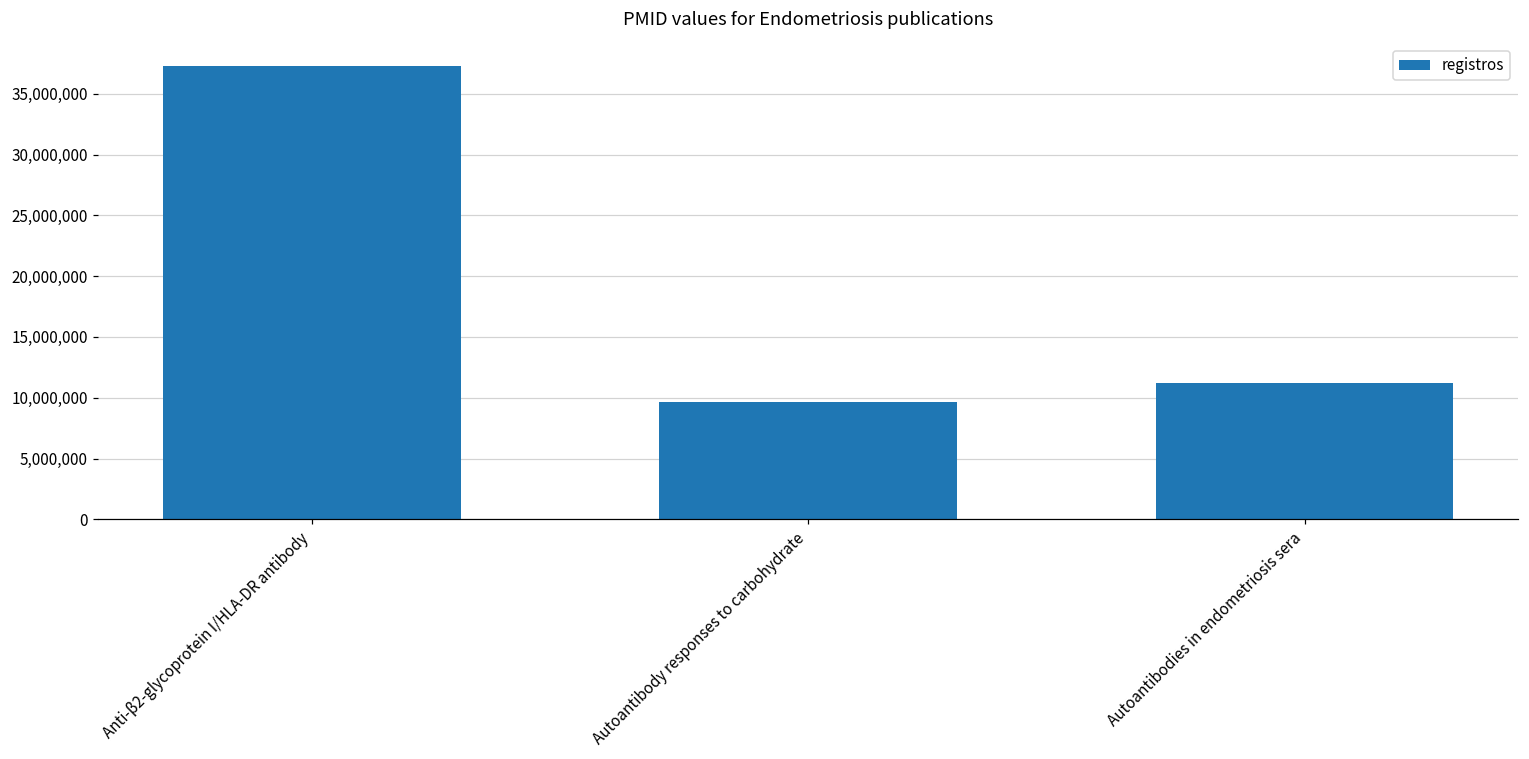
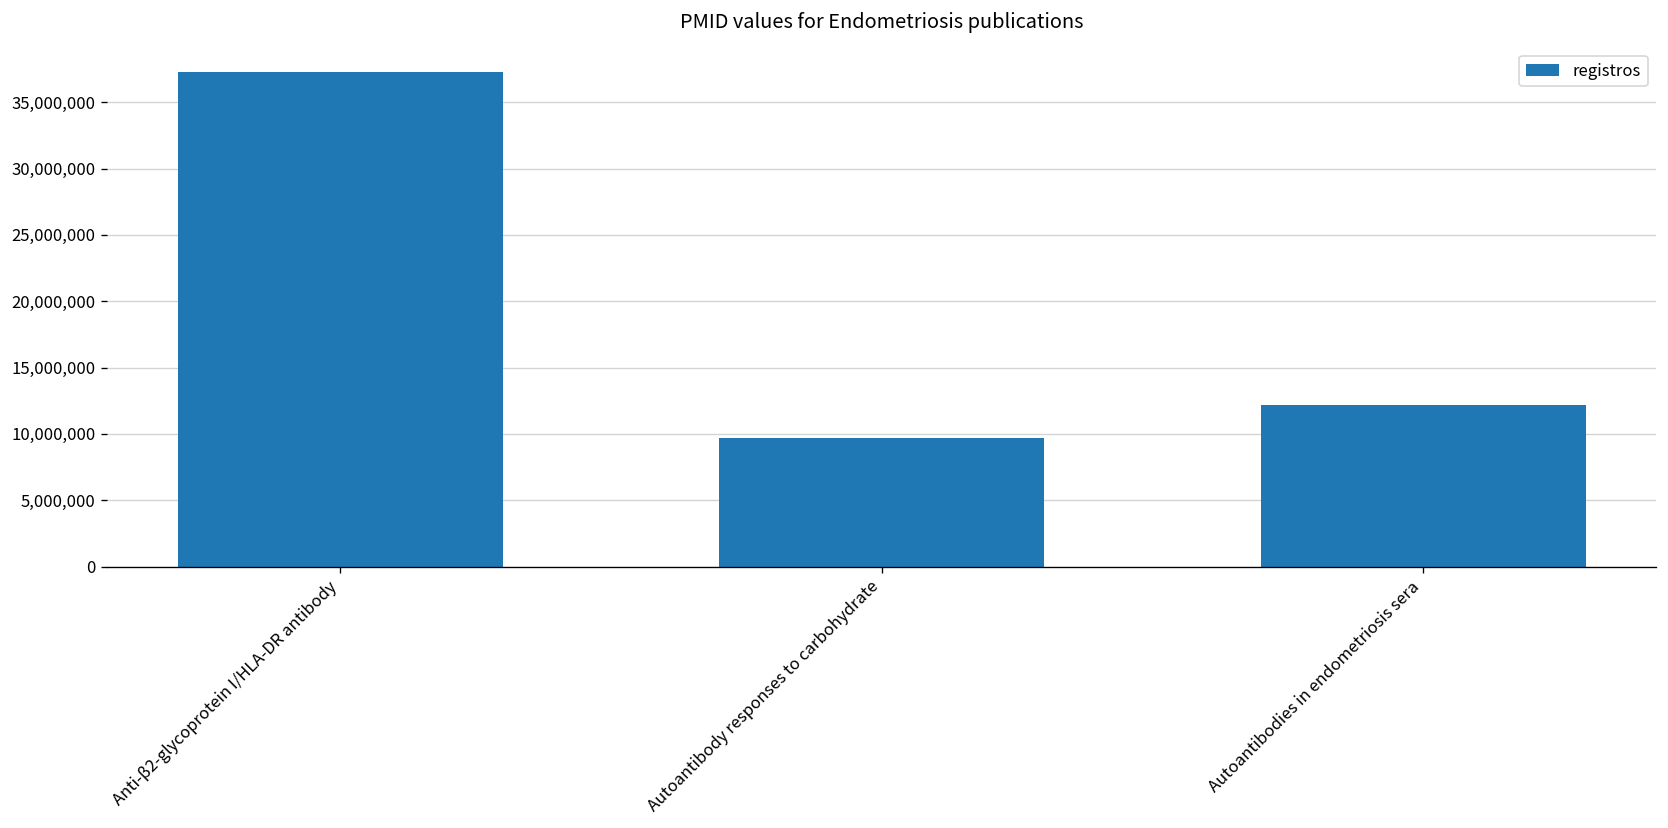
  {
    "Anti-β2-glycoprotein I/HLA-DR antibody": "37,300,000",
    "Autoantibody responses to carbohydrate": "9,700,000",
-   "Autoantibodies in endometriosis sera": "11,200,000"
+   "Autoantibodies in endometriosis sera": "12,200,000"
  }
